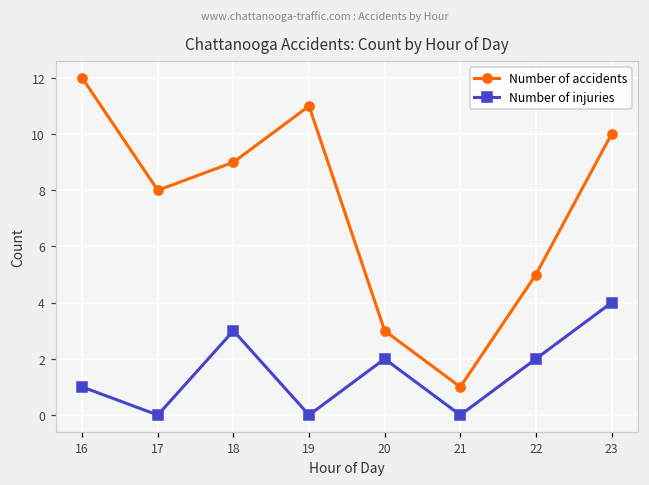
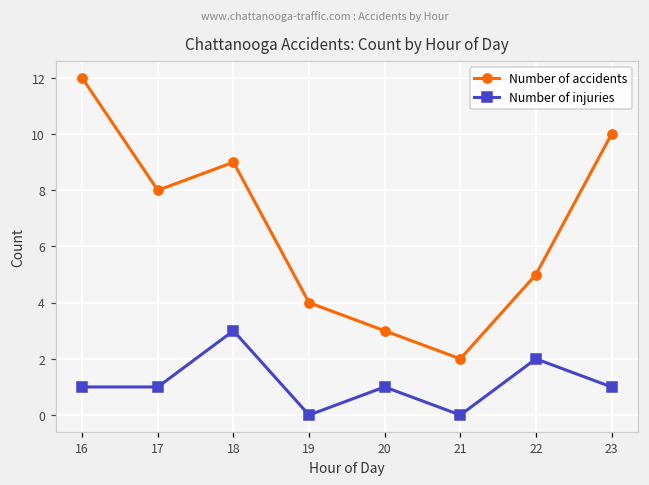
  {
    "Number of accidents": {
      "16": 12,
      "17": 8,
      "18": 9,
-     "19": 11,
+     "19": 4,
      "20": 3,
-     "21": 1,
+     "21": 2,
      "22": 5,
      "23": 10
    },
    "Number of injuries": {
      "16": 1,
-     "17": 0,
+     "17": 1,
      "18": 3,
      "19": 0,
-     "20": 2,
+     "20": 1,
      "21": 0,
      "22": 2,
-     "23": 4
+     "23": 1
    }
  }
